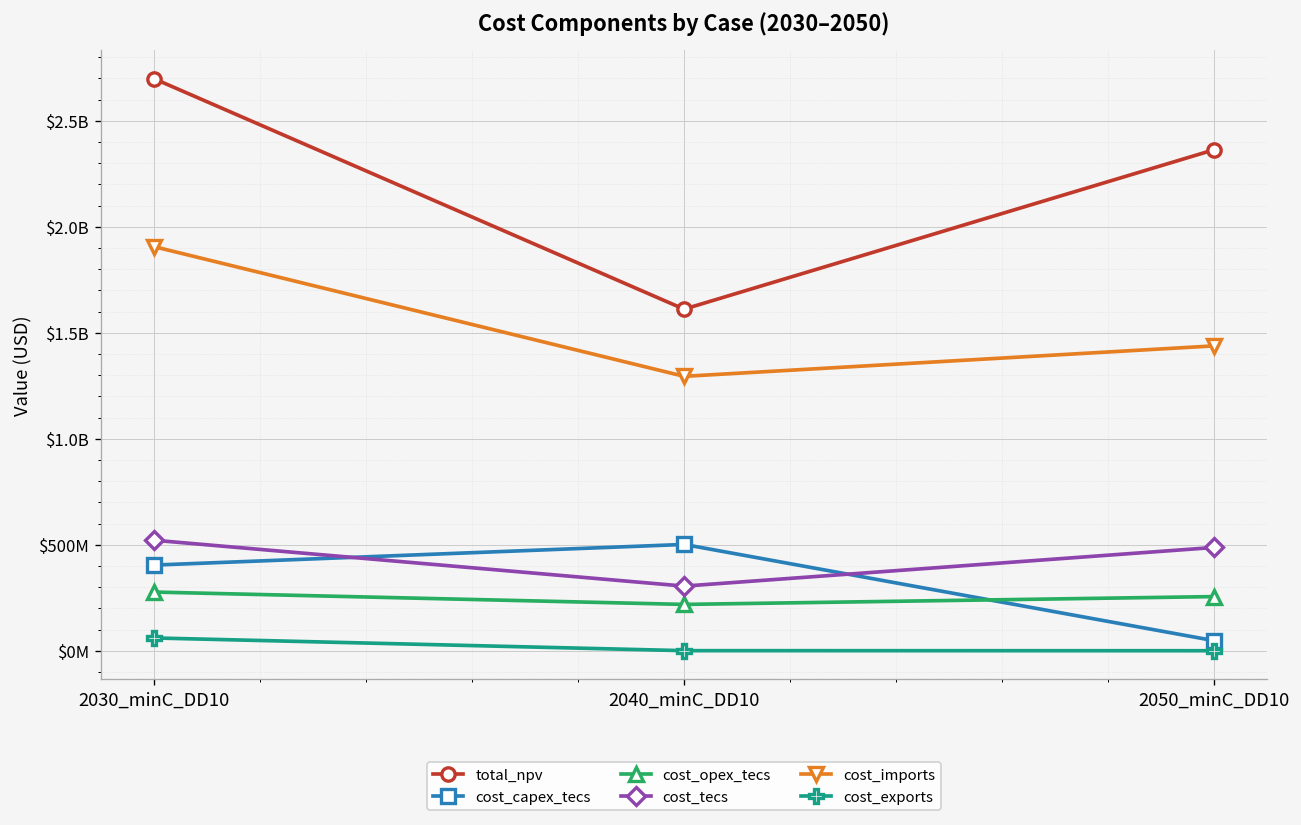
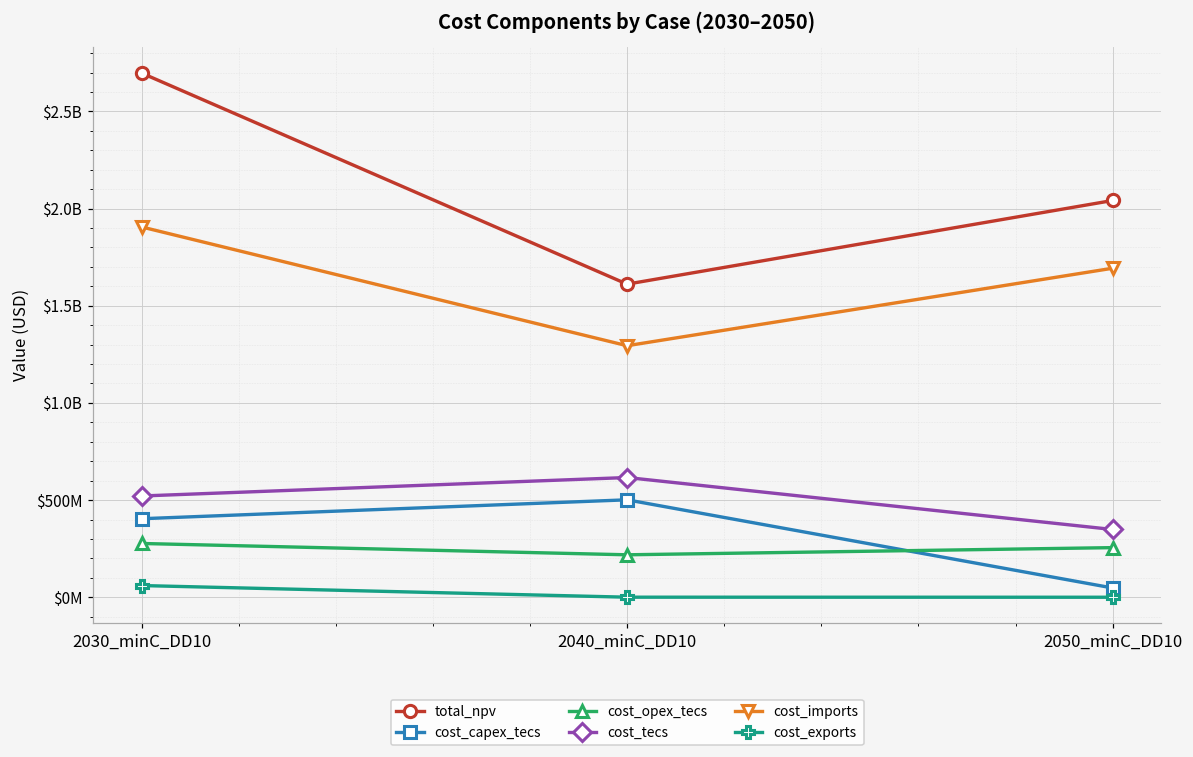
  {
    "total_npv": {
      "2030_minC_DD10": "$2700000000",
      "2040_minC_DD10": "$1610000000",
-     "2050_minC_DD10": "$2360000000"
+     "2050_minC_DD10": "$2040000000"
    },
    "cost_capex_tecs": {
      "2030_minC_DD10": "$400000000",
      "2040_minC_DD10": "$500000000",
      "2050_minC_DD10": "$50000000"
    },
    "cost_tecs": {
      "2030_minC_DD10": "$520000000",
-     "2040_minC_DD10": "$300000000",
-     "2050_minC_DD10": "$490000000"
+     "2040_minC_DD10": "$620000000",
+     "2050_minC_DD10": "$350000000"
    },
    "cost_imports": {
      "2030_minC_DD10": "$1910000000",
      "2040_minC_DD10": "$1290000000",
-     "2050_minC_DD10": "$1440000000"
+     "2050_minC_DD10": "$1690000000"
    }
  }
